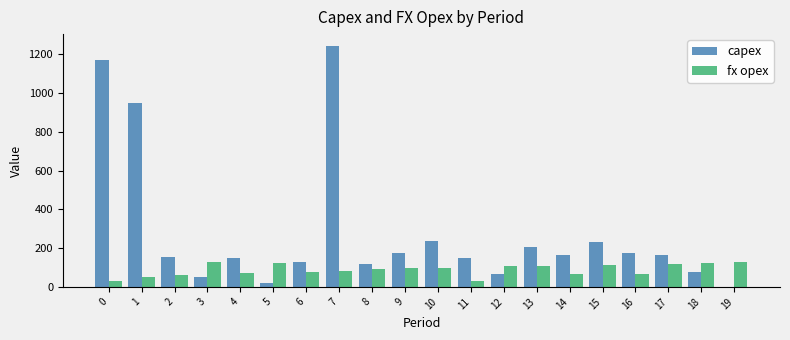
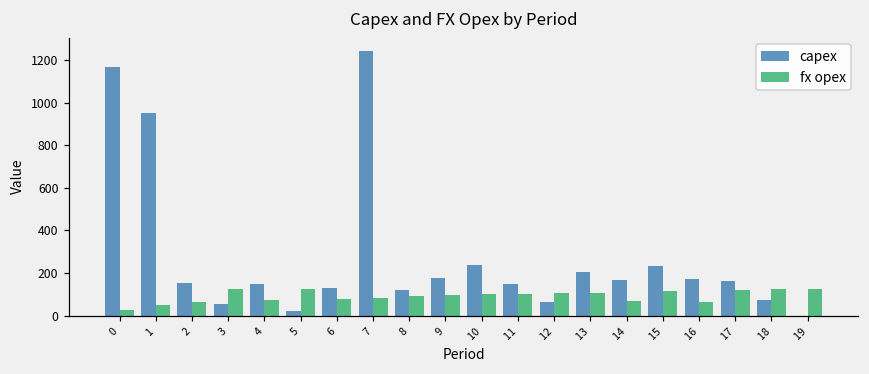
  {
    "capex": {
      "0": 1170,
      "1": 950,
      "2": 150,
      "3": 50,
      "4": 150,
      "5": 20,
      "6": 130,
      "7": 1240,
      "8": 120,
      "9": 180,
      "10": 240,
      "11": 150,
      "12": 60,
      "13": 210,
      "14": 170,
      "15": 230,
      "16": 170,
      "17": 160,
      "18": 80,
      "19": 0
    },
    "fx opex": {
      "0": 30,
      "1": 50,
      "2": 60,
      "3": 130,
      "4": 70,
      "5": 120,
      "6": 80,
      "7": 80,
      "8": 90,
      "9": 100,
      "10": 100,
-     "11": 30,
+     "11": 100,
      "12": 110,
      "13": 110,
      "14": 70,
      "15": 110,
      "16": 60,
      "17": 120,
      "18": 120,
      "19": 130
    }
  }
